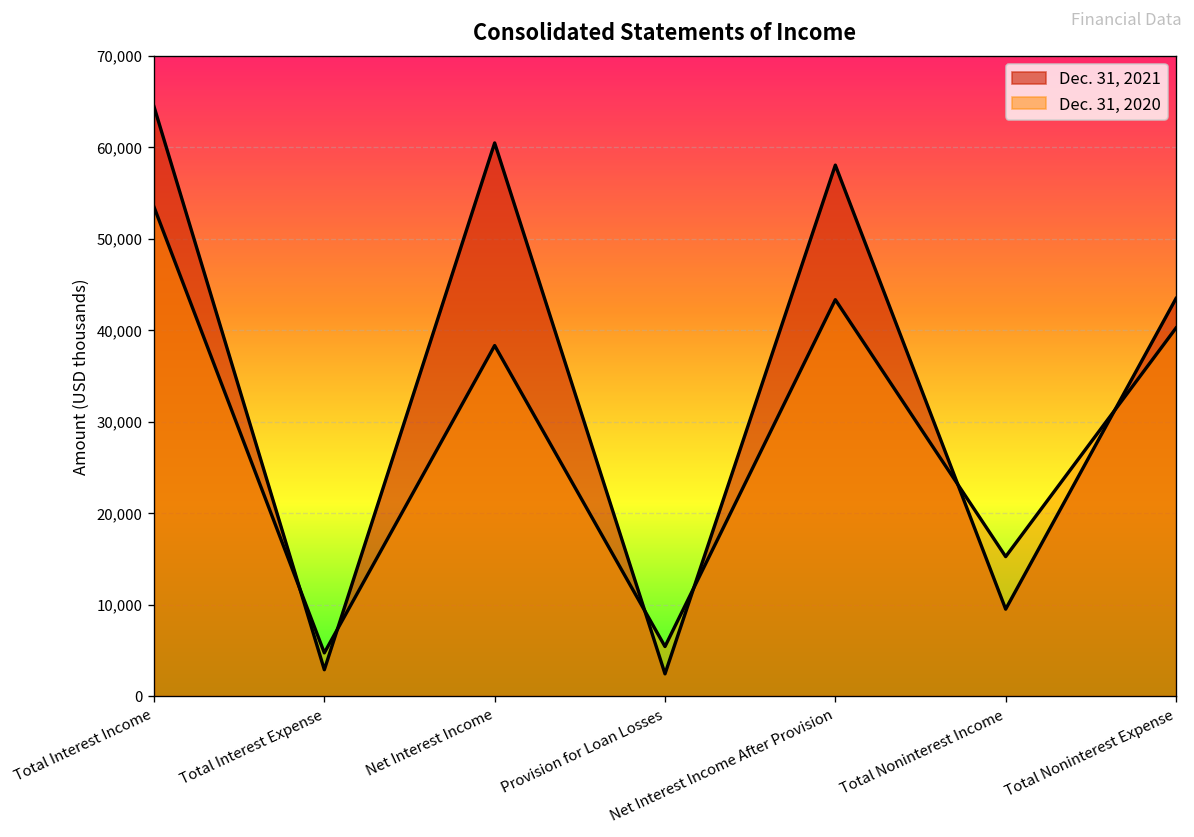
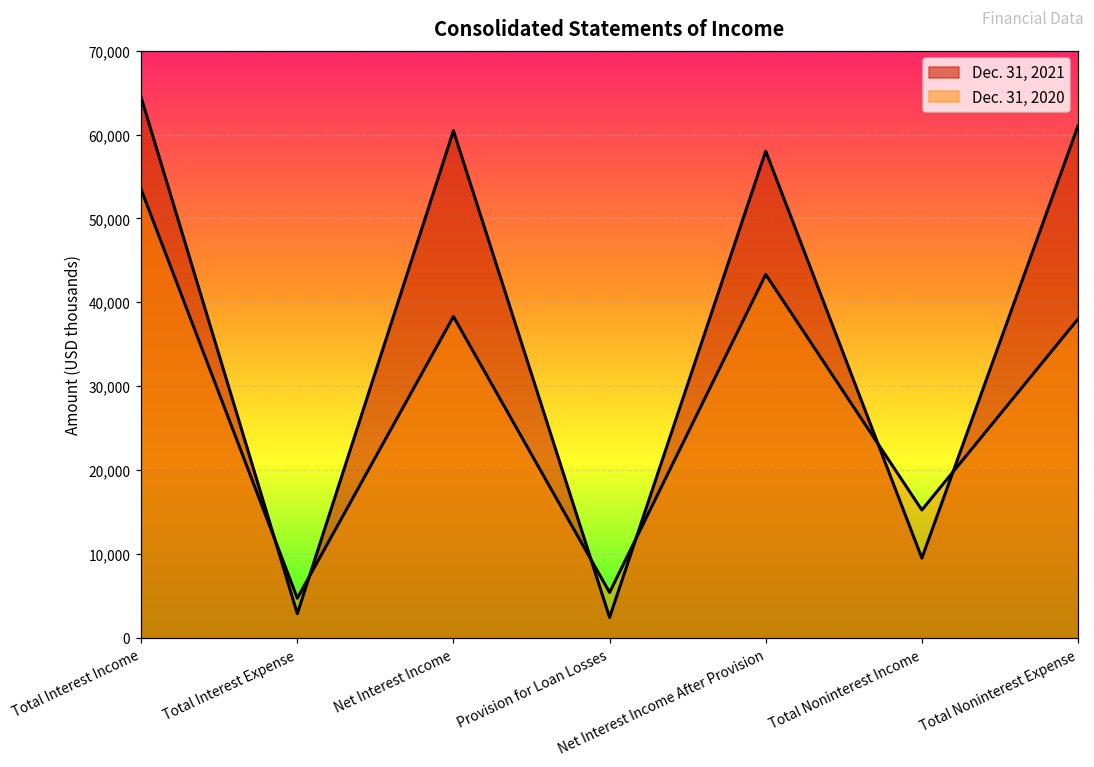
  {
    "Dec. 31, 2021": {
      "Total Interest Income": "64,000",
      "Total Interest Expense": "3,000",
      "Net Interest Income": "60,000",
      "Provision for Loan Losses": "2,000",
      "Net Interest Income After Provision": "58,000",
      "Total Noninterest Income": "10,000",
-     "Total Noninterest Expense": "43,000"
+     "Total Noninterest Expense": "61,000"
    },
    "Dec. 31, 2020": {
      "Total Interest Income": "53,000",
      "Total Interest Expense": "5,000",
      "Net Interest Income": "38,000",
      "Provision for Loan Losses": "5,000",
      "Net Interest Income After Provision": "43,000",
      "Total Noninterest Income": "15,000",
-     "Total Noninterest Expense": "40,000"
+     "Total Noninterest Expense": "38,000"
    }
  }
